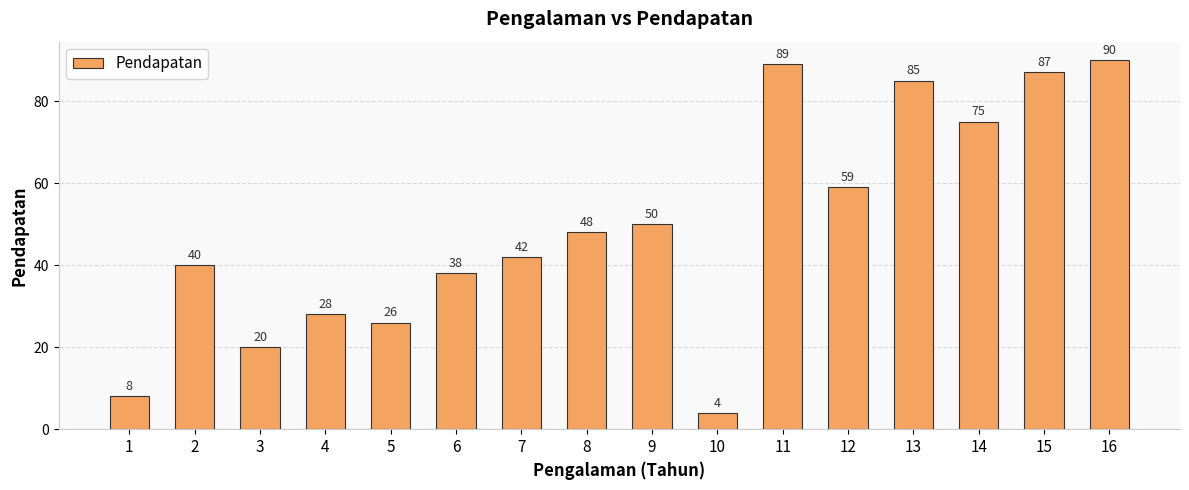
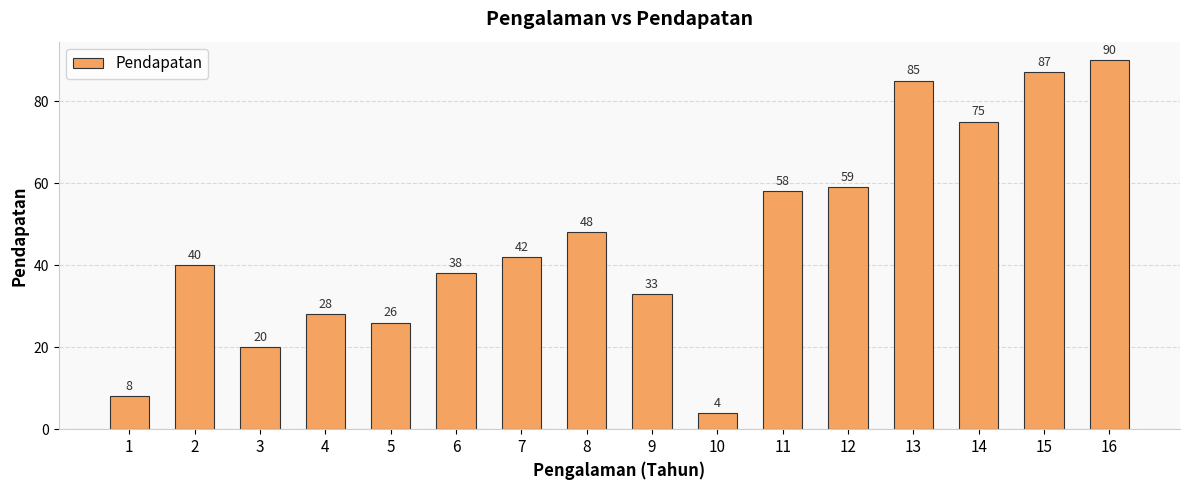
  {
    "1": 8,
    "2": 40,
    "3": 20,
    "4": 28,
    "5": 26,
    "6": 38,
    "7": 42,
    "8": 48,
-   "9": 50,
+   "9": 33,
    "10": 4,
-   "11": 89,
+   "11": 58,
    "12": 59,
    "13": 85,
    "14": 75,
    "15": 87,
    "16": 90
  }
